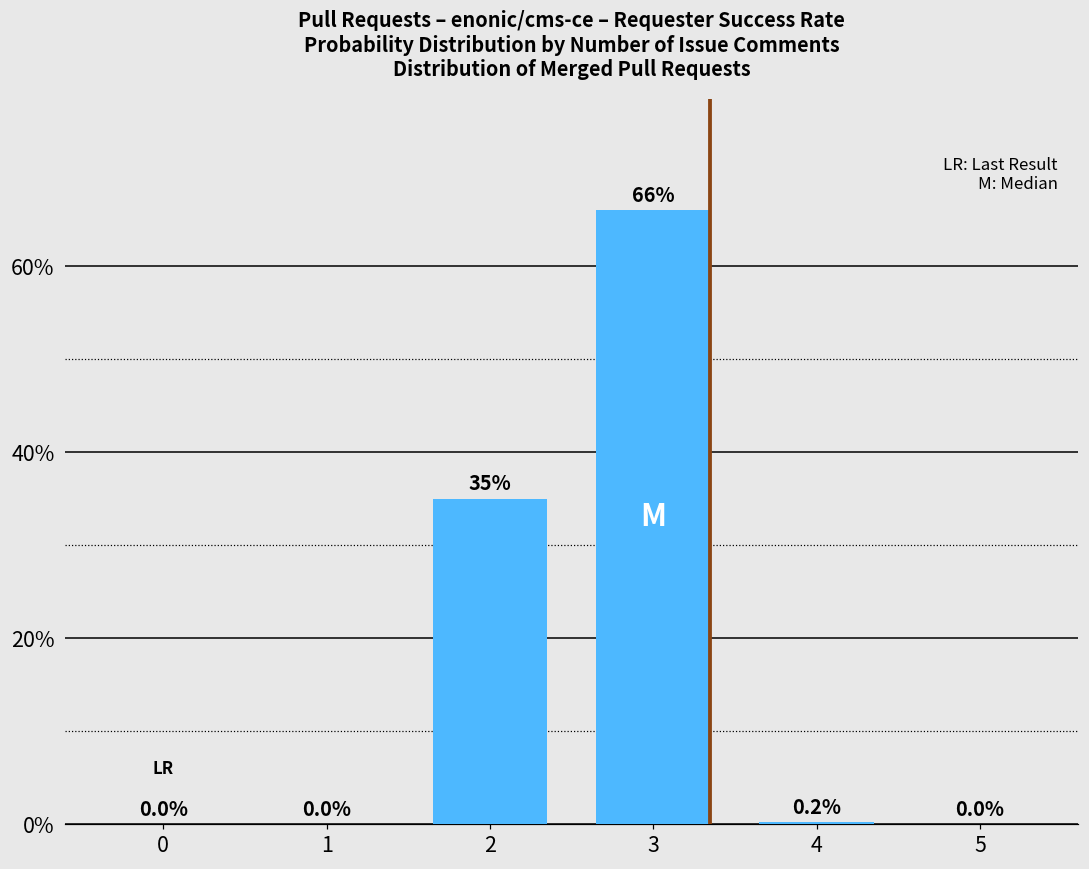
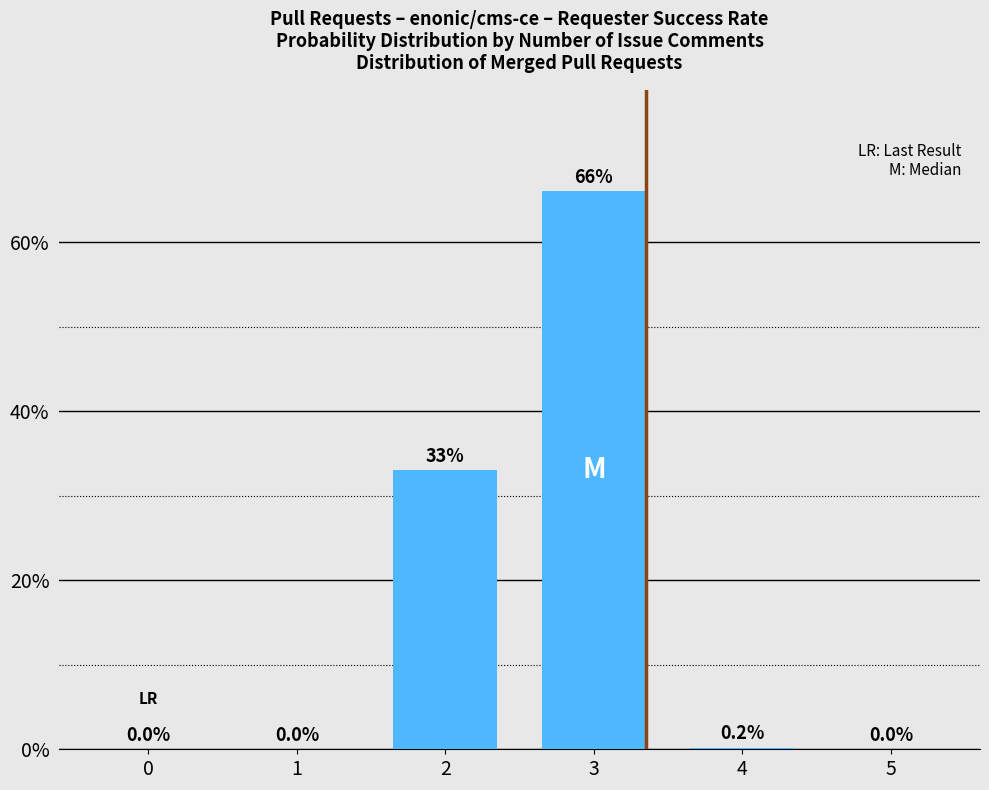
  {
    "0": "0.0%",
    "1": "0.0%",
-   "2": "35%",
+   "2": "33%",
    "3": "66%",
    "4": "0.2%",
    "5": "0.0%"
  }
